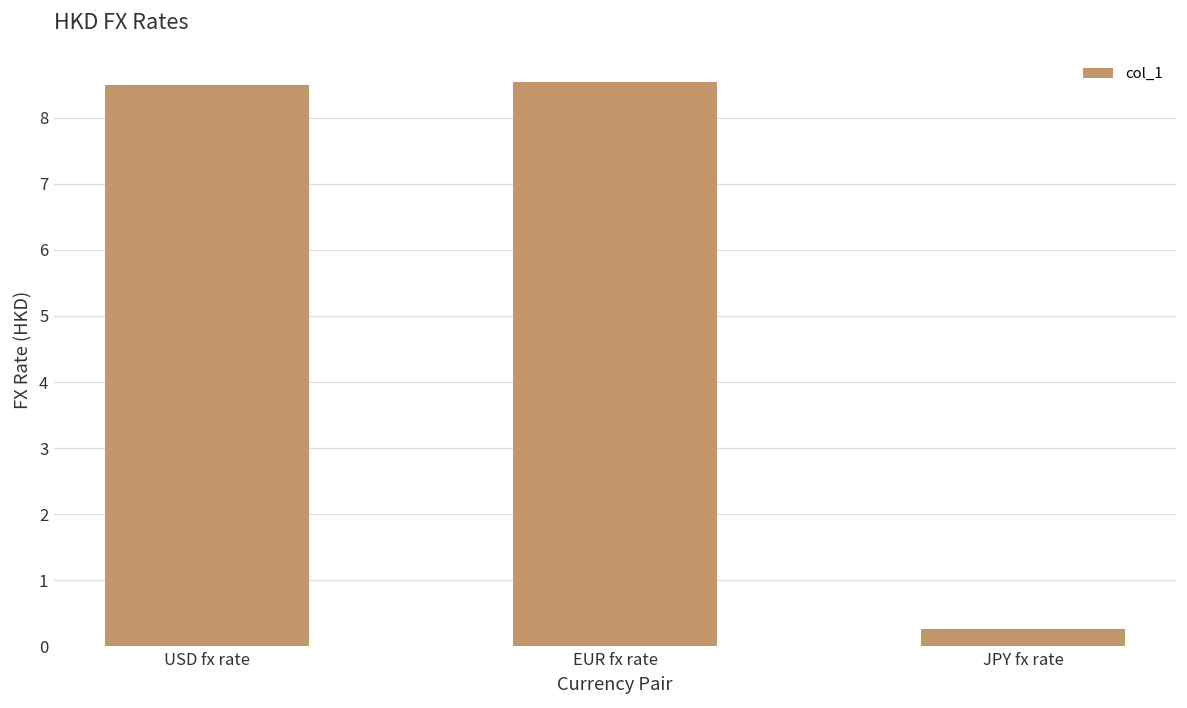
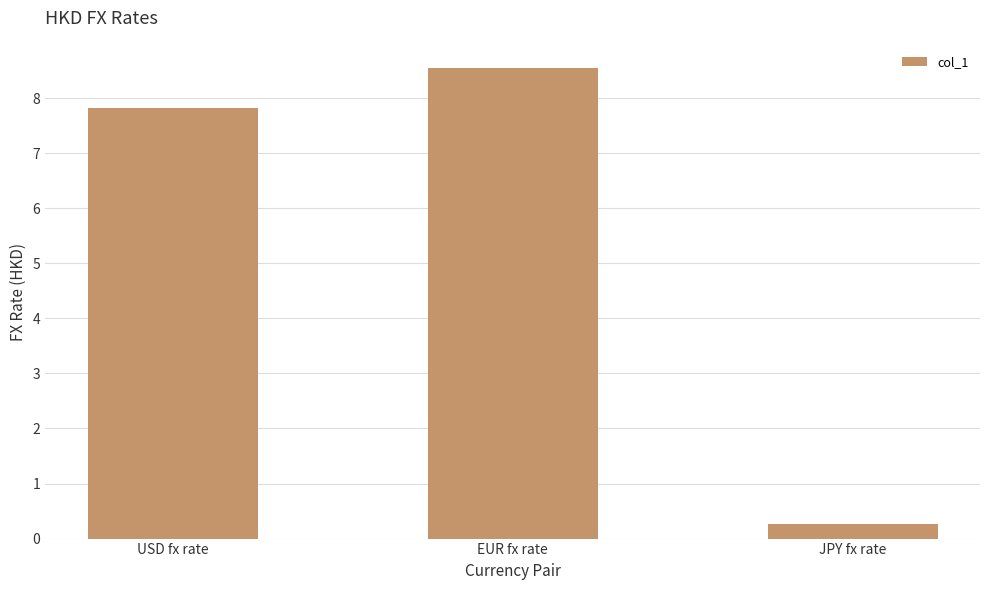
  {
-   "USD fx rate": 8.5,
+   "USD fx rate": 7.8,
    "EUR fx rate": 8.5,
    "JPY fx rate": 0.3
  }
